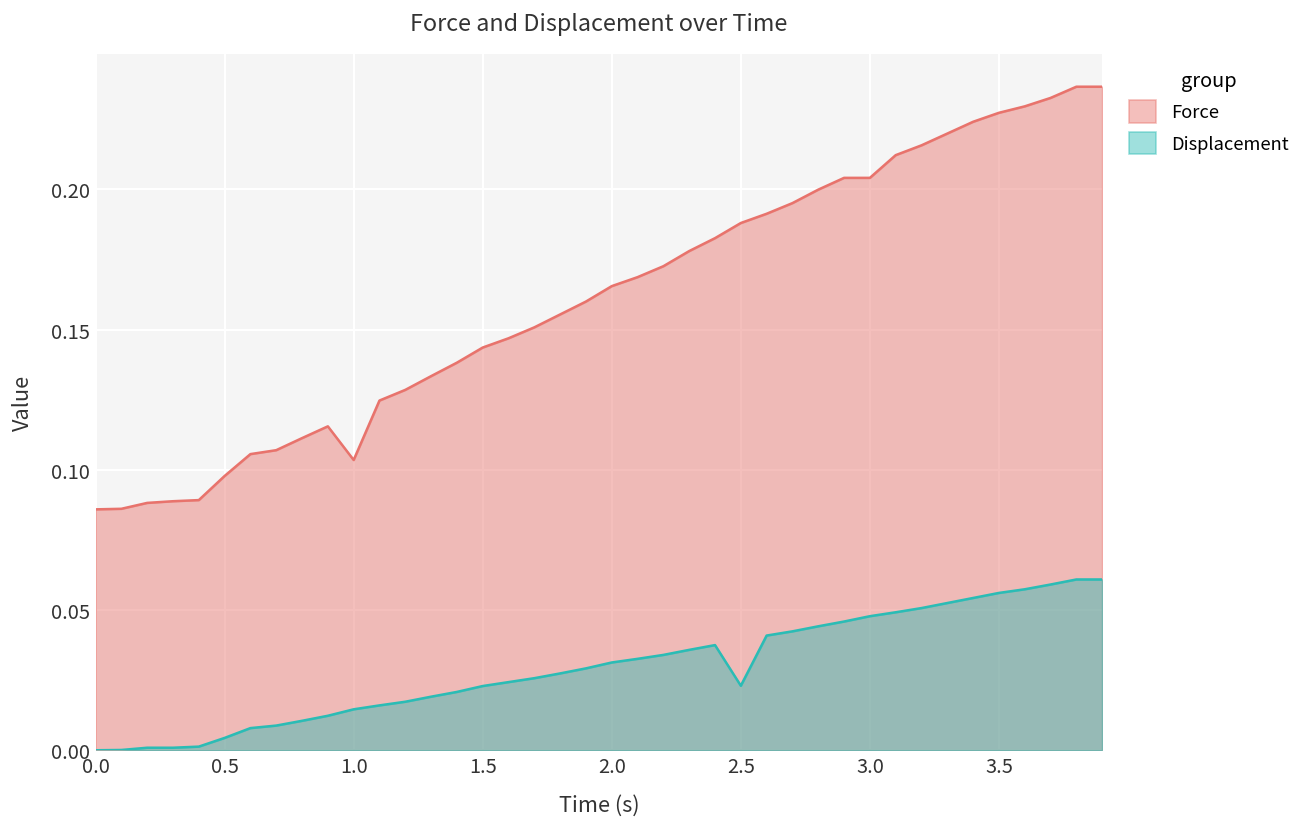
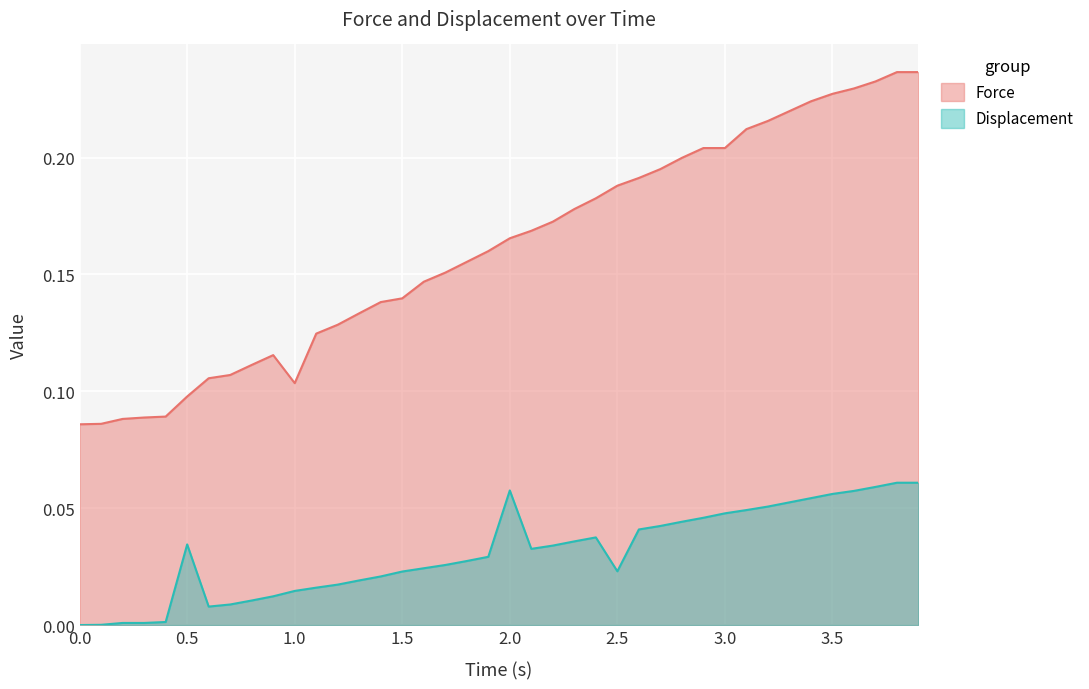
  {
    "Force": {
      "0.0": 0.086,
      "0.5": 0.098,
      "1.0": 0.104,
-     "1.5": 0.144,
+     "1.5": 0.140,
      "2.0": 0.166,
      "2.5": 0.188,
      "3.0": 0.204,
      "3.5": 0.227
    },
    "Displacement": {
      "0.0": 0.000,
-     "0.5": 0.004,
+     "0.5": 0.035,
      "1.0": 0.015,
      "1.5": 0.023,
-     "2.0": 0.031,
+     "2.0": 0.058,
      "2.5": 0.023,
      "3.0": 0.048,
      "3.5": 0.056
    }
  }
